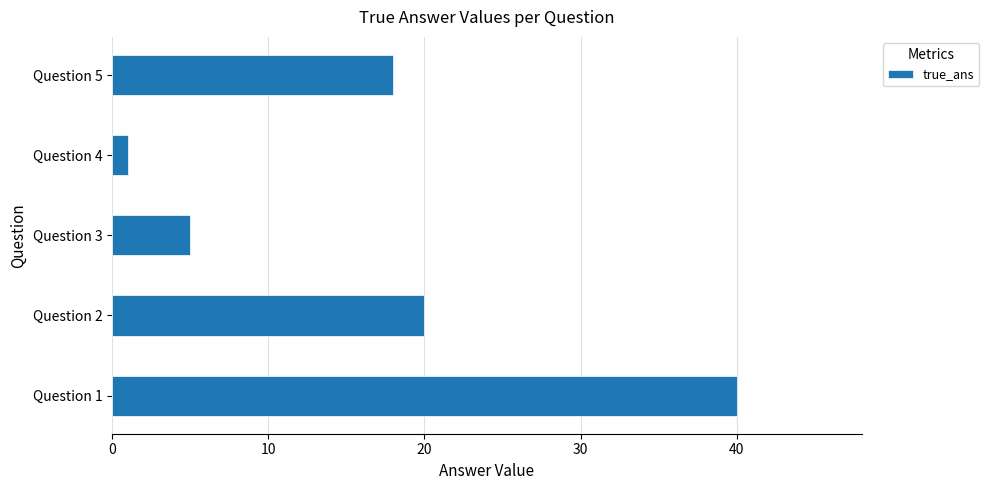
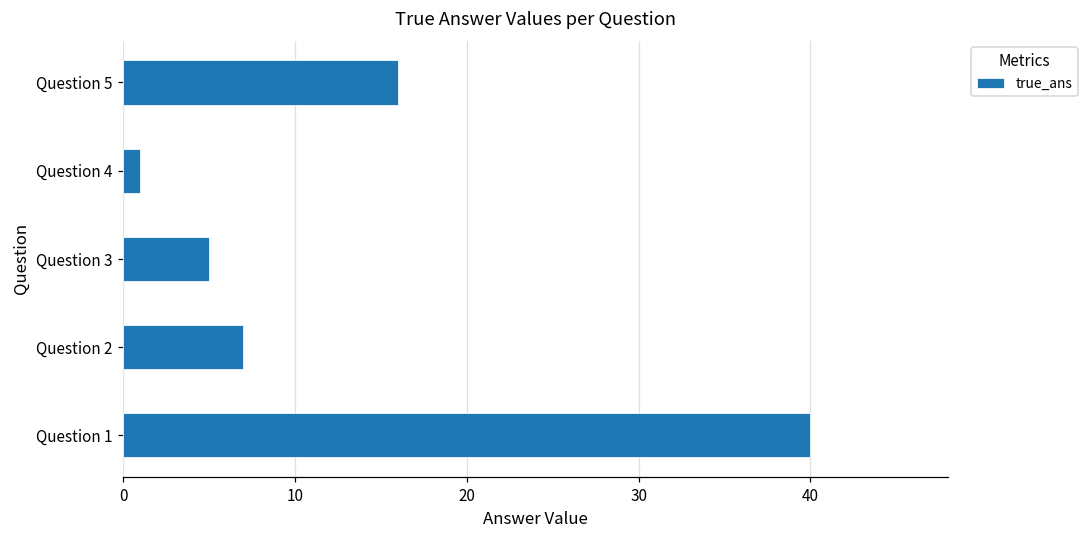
  {
-   "Question 5": 18,
+   "Question 5": 16,
    "Question 4": 1,
    "Question 3": 5,
-   "Question 2": 20,
+   "Question 2": 7,
    "Question 1": 40
  }
